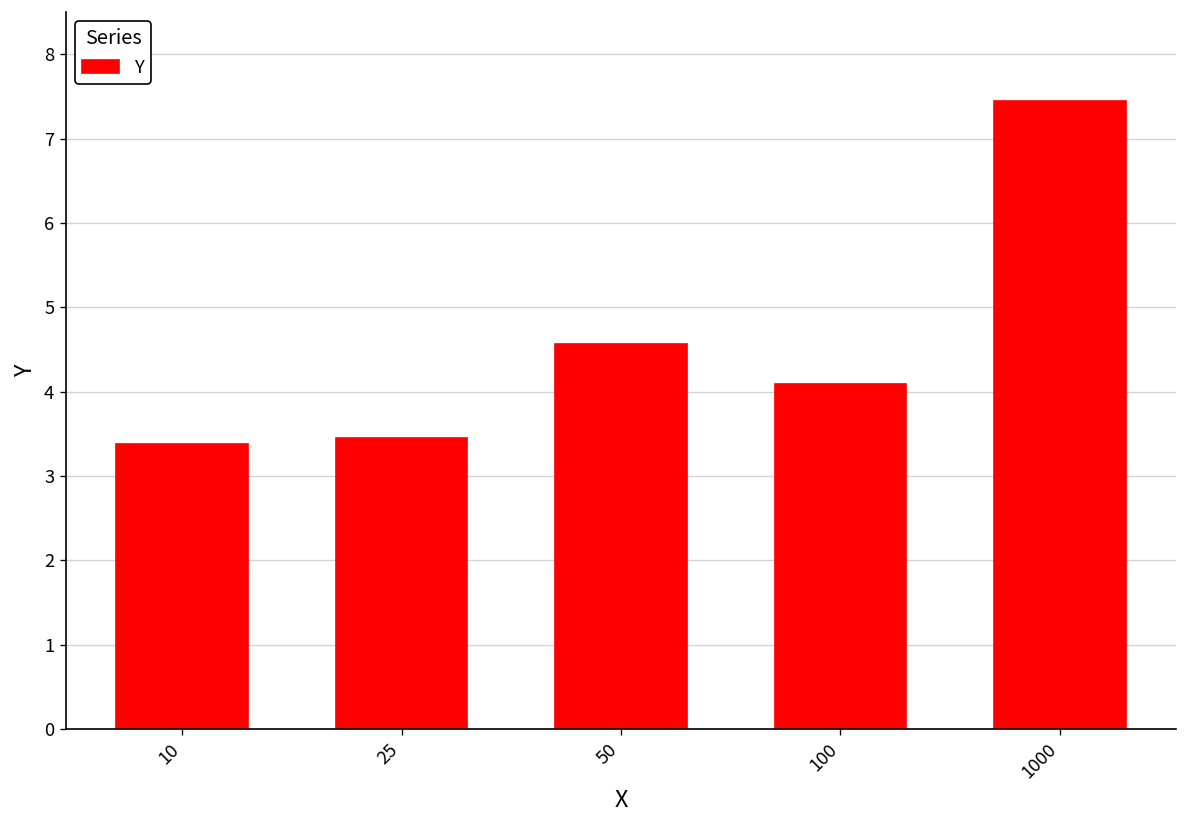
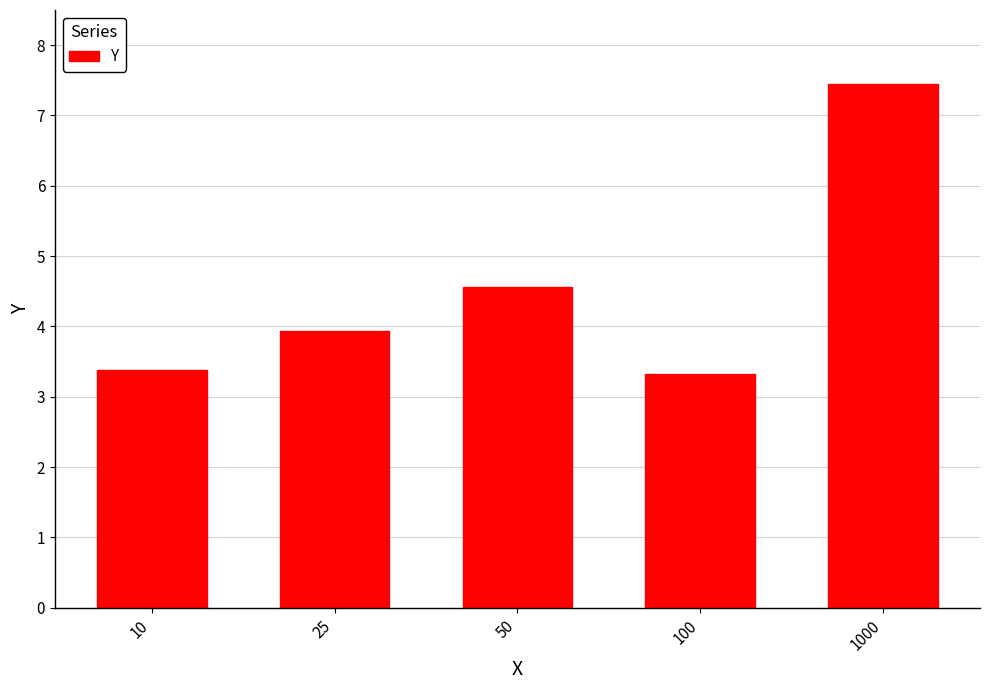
  {
    "10": 3.4,
-   "25": 3.5,
+   "25": 3.9,
    "50": 4.6,
-   "100": 4.1,
+   "100": 3.3,
    "1000": 7.5
  }
